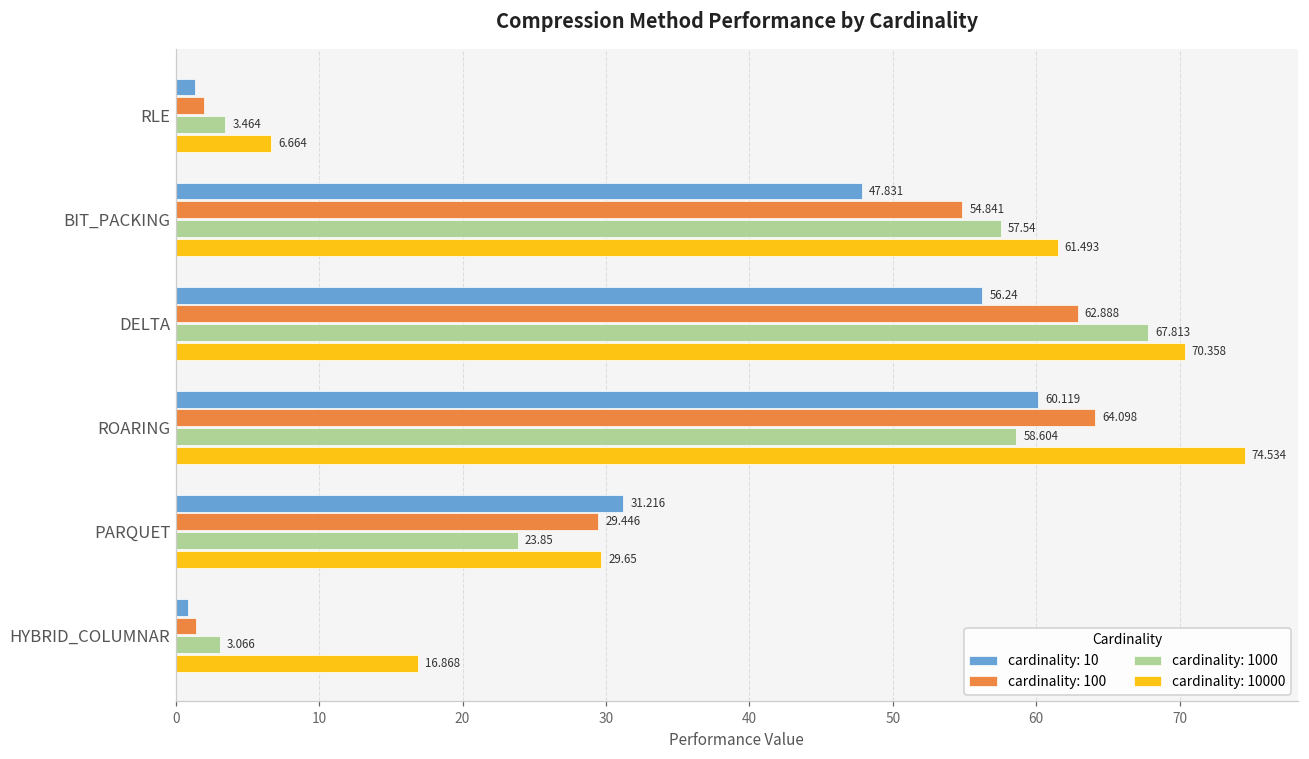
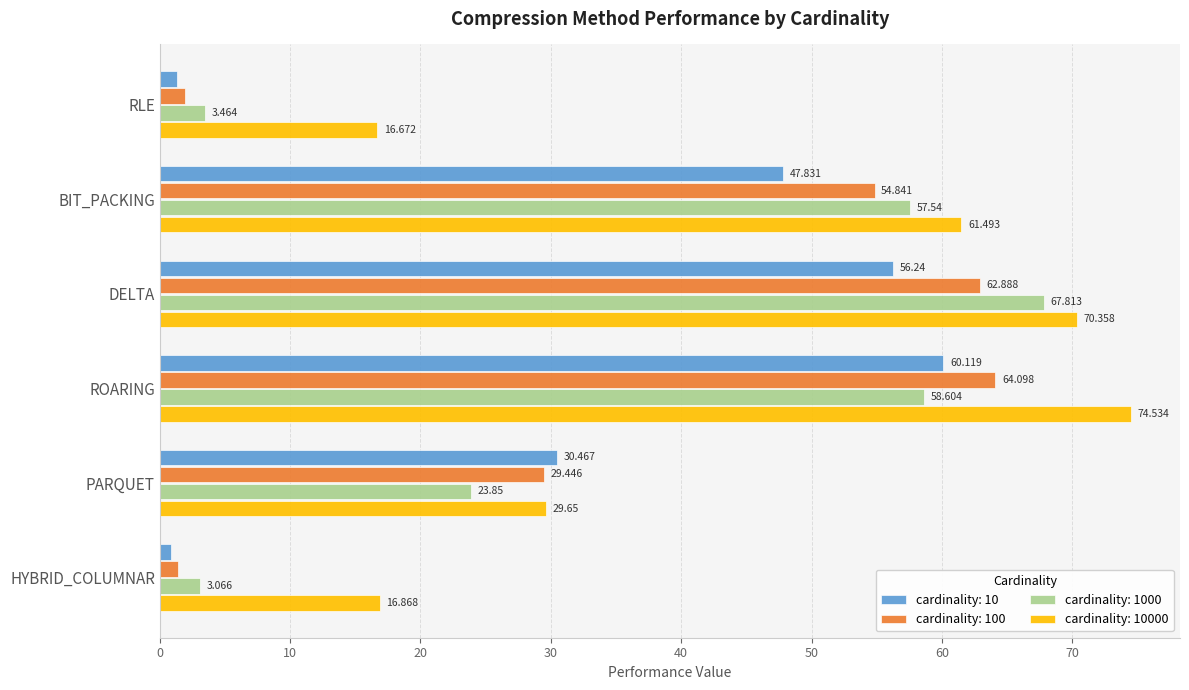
  {
    "cardinality: 10": {
      "BIT_PACKING": 47.831,
      "DELTA": 56.24,
      "ROARING": 60.119,
-     "PARQUET": 31.216
+     "PARQUET": 30.467
    },
    "cardinality: 100": {
      "BIT_PACKING": 54.841,
      "DELTA": 62.888,
      "ROARING": 64.098,
      "PARQUET": 29.446
    },
    "cardinality: 1000": {
      "RLE": 3.464,
      "BIT_PACKING": 57.54,
      "DELTA": 67.813,
      "ROARING": 58.604,
      "PARQUET": 23.85,
      "HYBRID_COLUMNAR": 3.066
    },
    "cardinality: 10000": {
-     "RLE": 6.664,
+     "RLE": 16.672,
      "BIT_PACKING": 61.493,
      "DELTA": 70.358,
      "ROARING": 74.534,
      "PARQUET": 29.65,
      "HYBRID_COLUMNAR": 16.868
    }
  }
